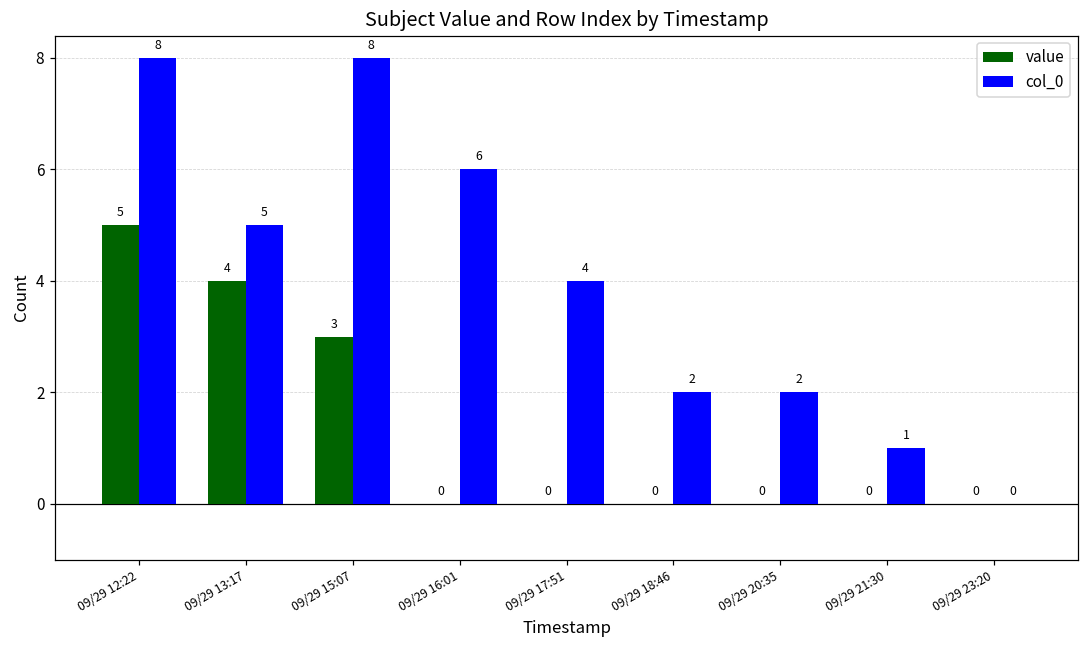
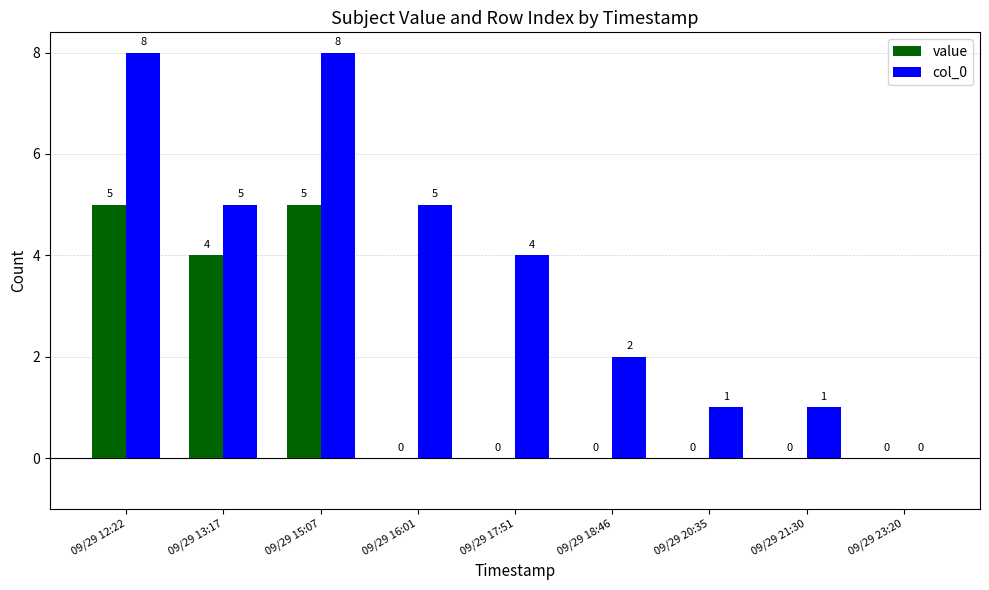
  {
    "value": {
      "09/29 12:22": 5,
      "09/29 13:17": 4,
-     "09/29 15:07": 3,
+     "09/29 15:07": 5,
      "09/29 16:01": 0,
      "09/29 17:51": 0,
      "09/29 18:46": 0,
      "09/29 20:35": 0,
      "09/29 21:30": 0,
      "09/29 23:20": 0
    },
    "col_0": {
      "09/29 12:22": 8,
      "09/29 13:17": 5,
      "09/29 15:07": 8,
-     "09/29 16:01": 6,
+     "09/29 16:01": 5,
      "09/29 17:51": 4,
      "09/29 18:46": 2,
-     "09/29 20:35": 2,
+     "09/29 20:35": 1,
      "09/29 21:30": 1,
      "09/29 23:20": 0
    }
  }
